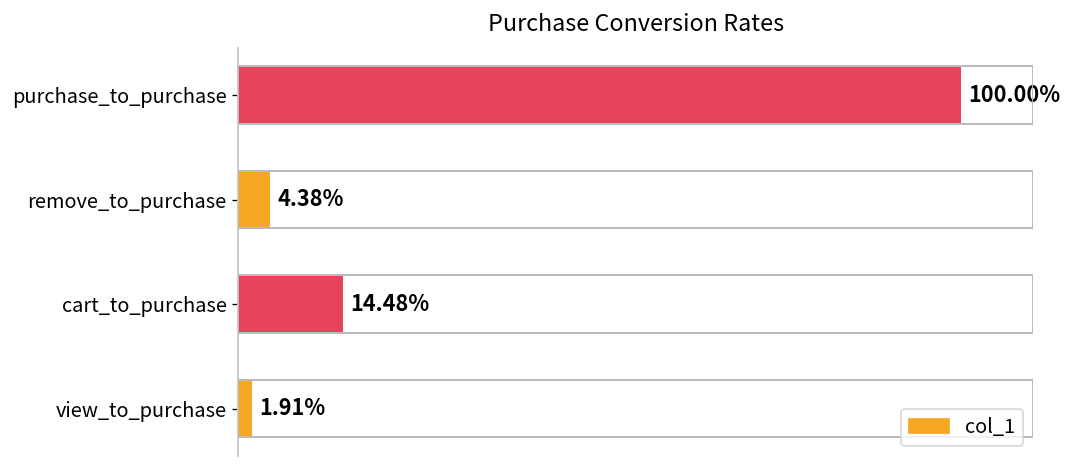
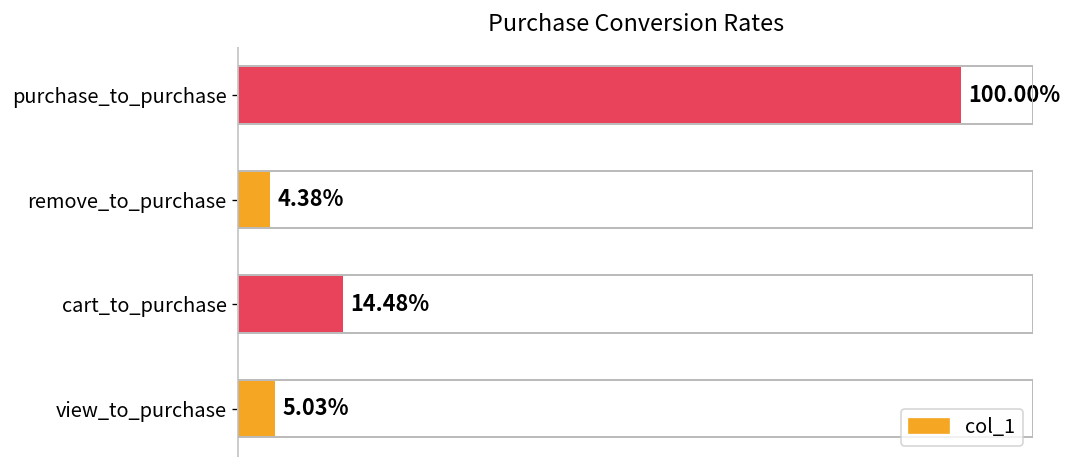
  {
    "purchase_to_purchase": "100.00%",
    "remove_to_purchase": "4.38%",
    "cart_to_purchase": "14.48%",
-   "view_to_purchase": "1.91%"
+   "view_to_purchase": "5.03%"
  }
